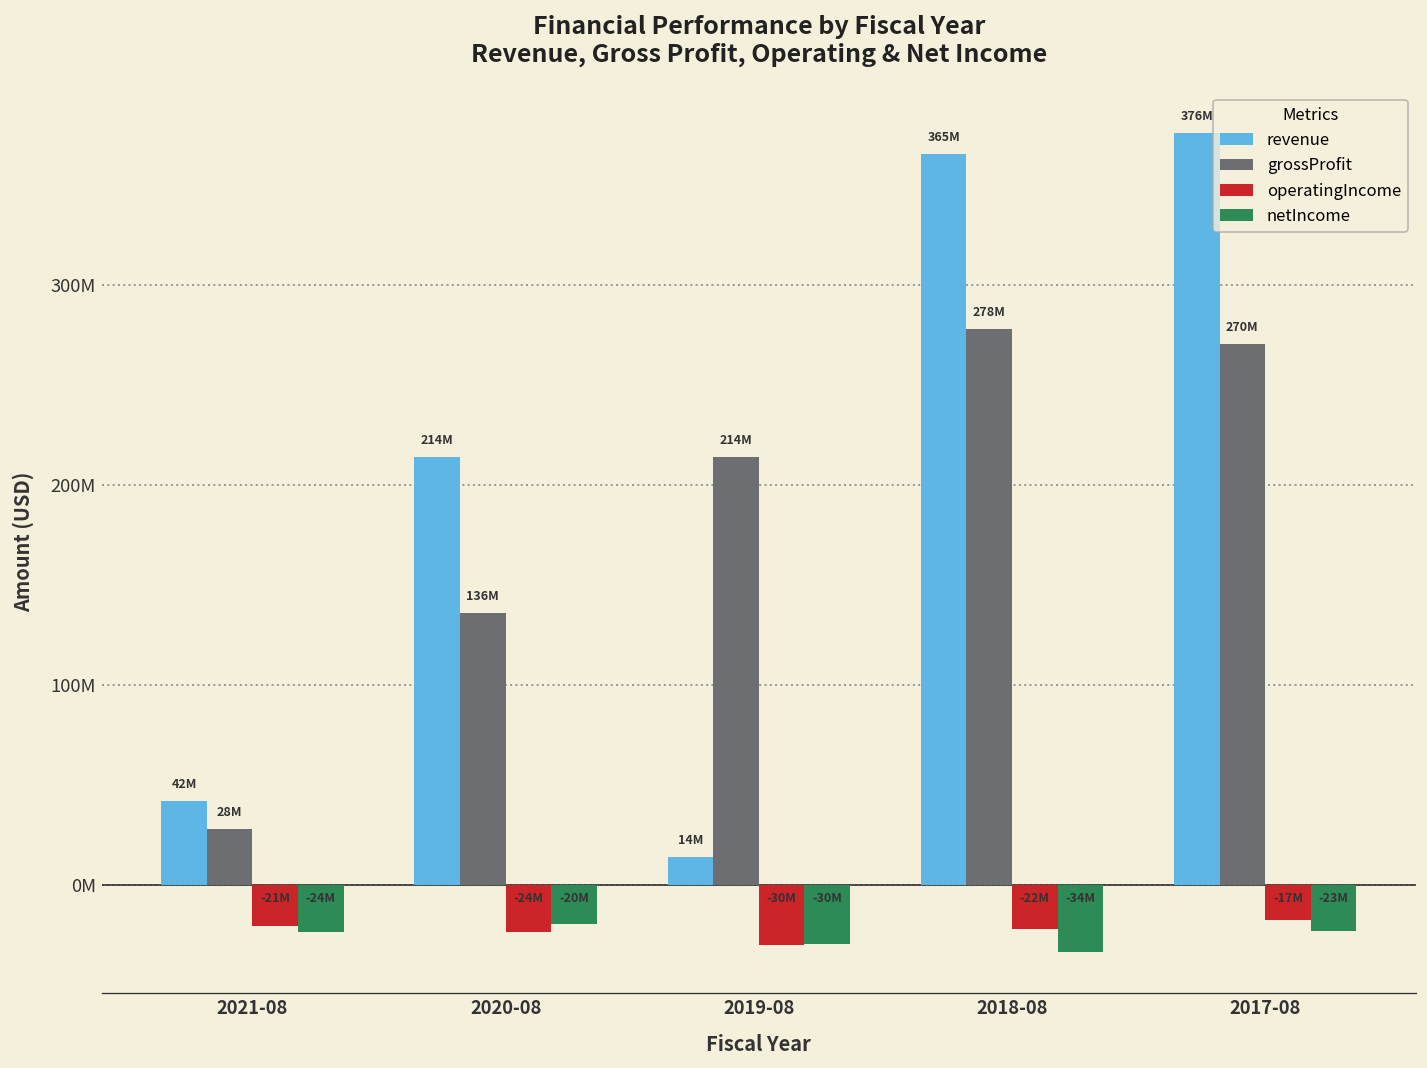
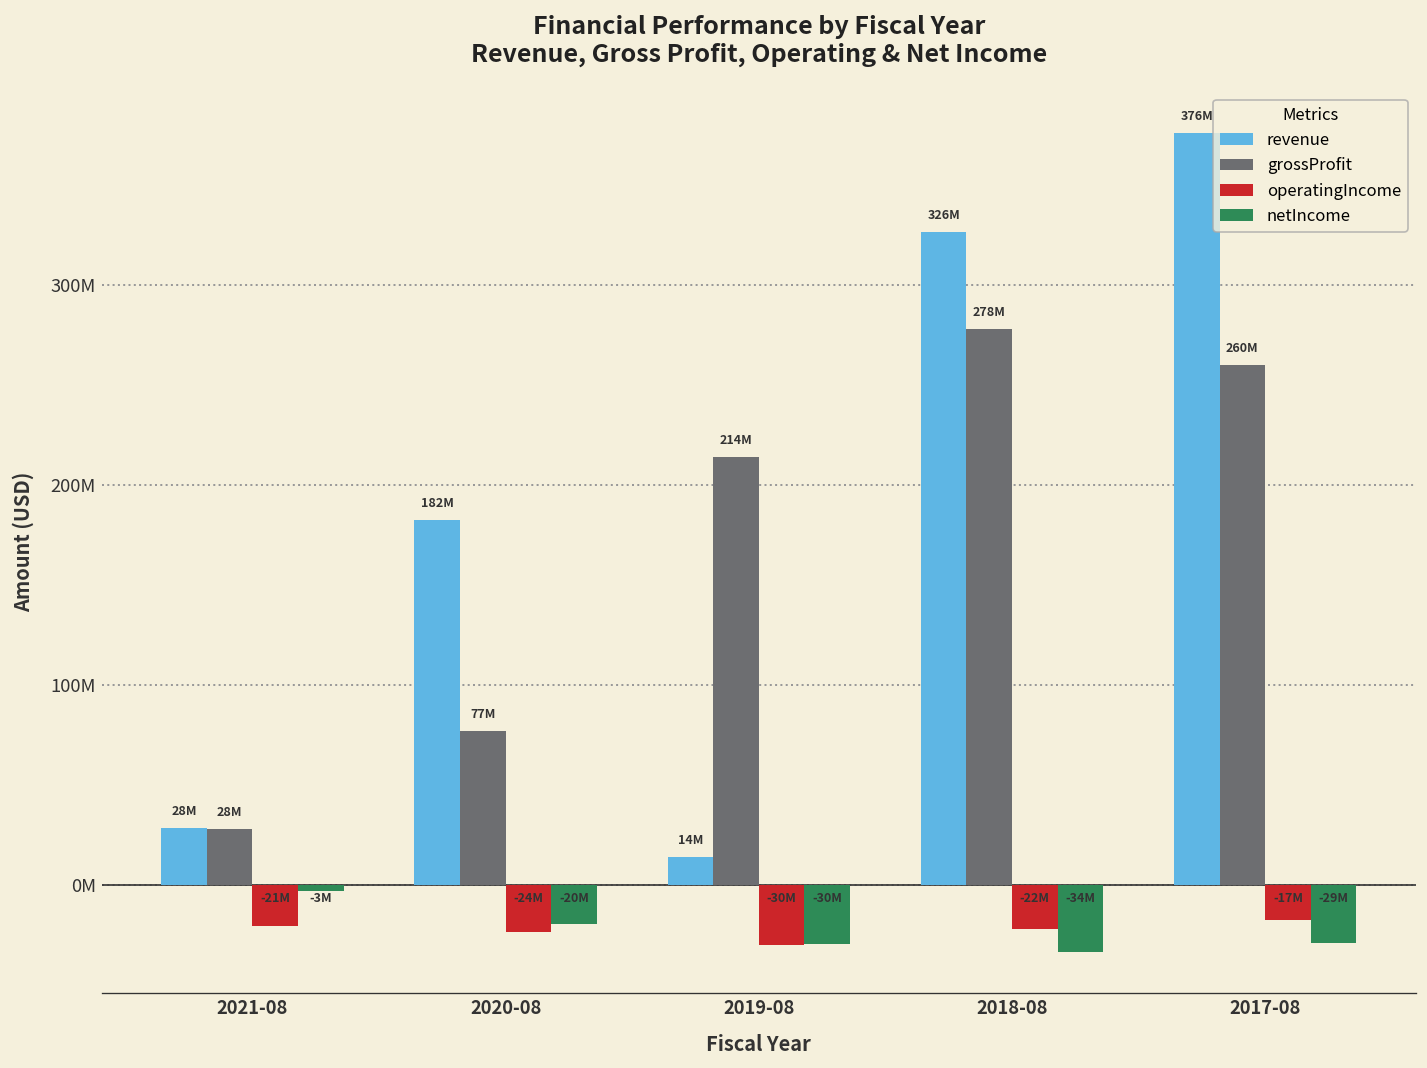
  {
    "revenue": {
-     "2021-08": "42M",
-     "2020-08": "214M",
+     "2021-08": "28M",
+     "2020-08": "182M",
      "2019-08": "14M",
-     "2018-08": "365M"
+     "2018-08": "326M"
    },
    "grossProfit": {
      "2021-08": "28M",
-     "2020-08": "136M",
+     "2020-08": "77M",
      "2019-08": "214M",
      "2018-08": "278M",
-     "2017-08": "270M"
+     "2017-08": "260M"
    },
    "operatingIncome": {
      "2021-08": "-21M",
      "2020-08": "-24M",
      "2019-08": "-30M",
      "2018-08": "-22M",
      "2017-08": "-17M"
    },
    "netIncome": {
-     "2021-08": "-24M",
+     "2021-08": "-3M",
      "2020-08": "-20M",
      "2019-08": "-30M",
      "2018-08": "-34M",
-     "2017-08": "-23M"
+     "2017-08": "-29M"
    }
  }
